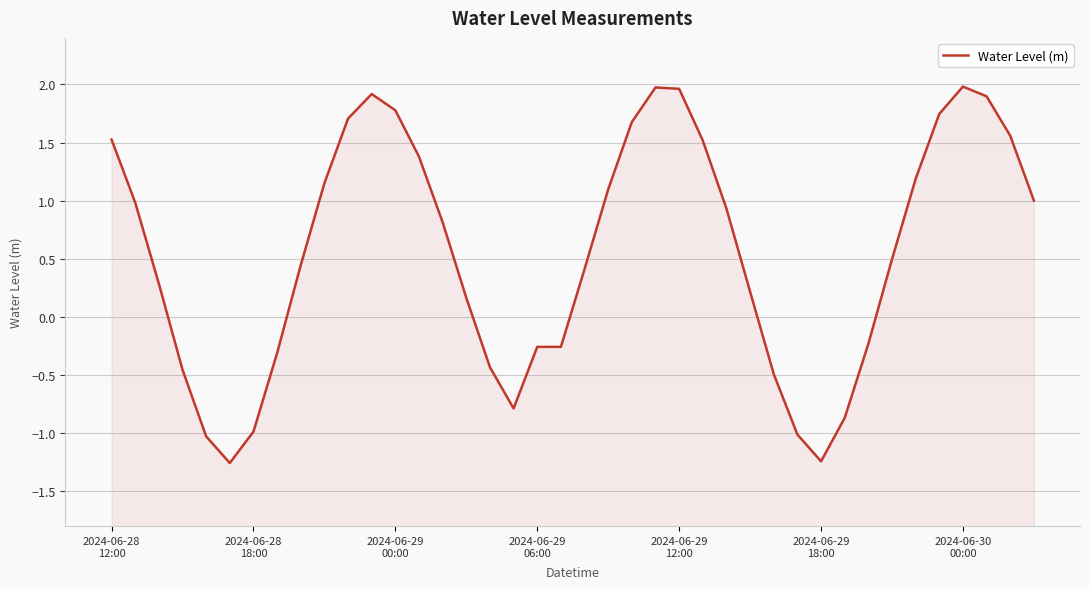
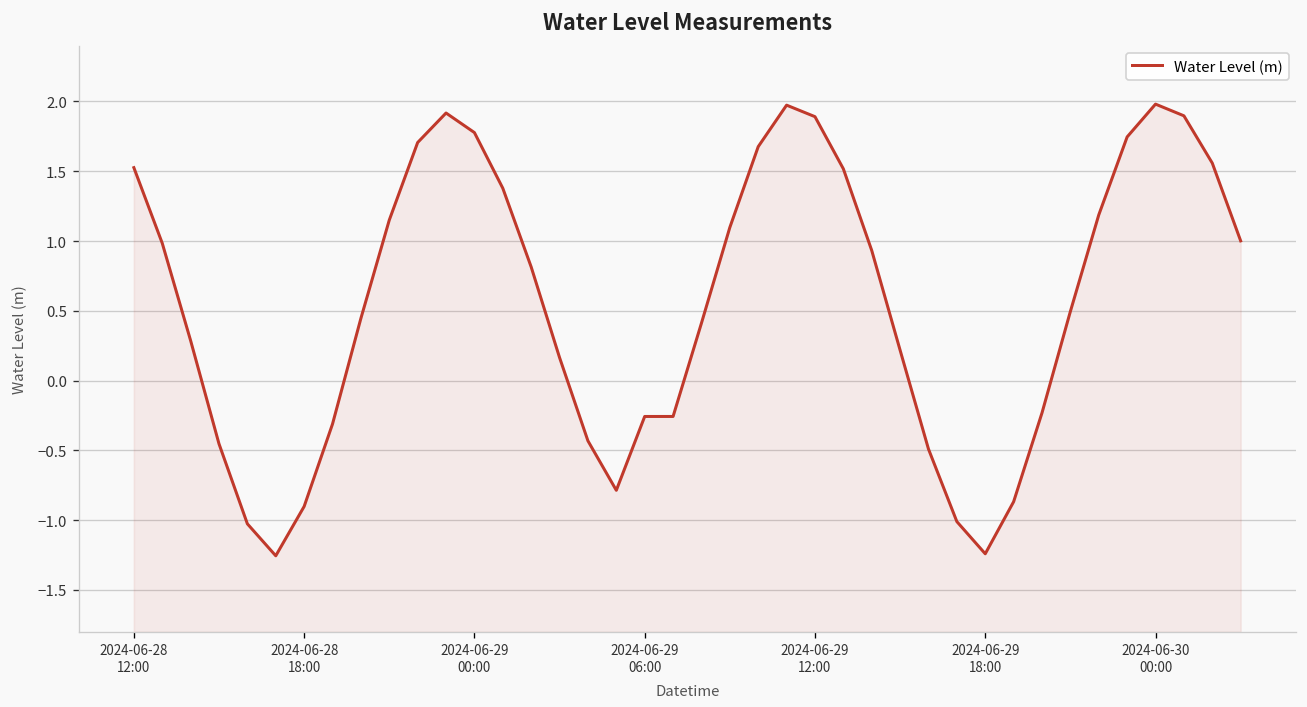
  {
    "2024-06-28 12:00": 1.53,
-   "2024-06-28 18:00": -0.99,
+   "2024-06-28 18:00": -0.90,
    "2024-06-29 00:00": 1.78,
    "2024-06-29 06:00": -0.26,
-   "2024-06-29 12:00": 1.96,
+   "2024-06-29 12:00": 1.89,
    "2024-06-29 18:00": -1.24,
    "2024-06-30 00:00": 1.98
  }
